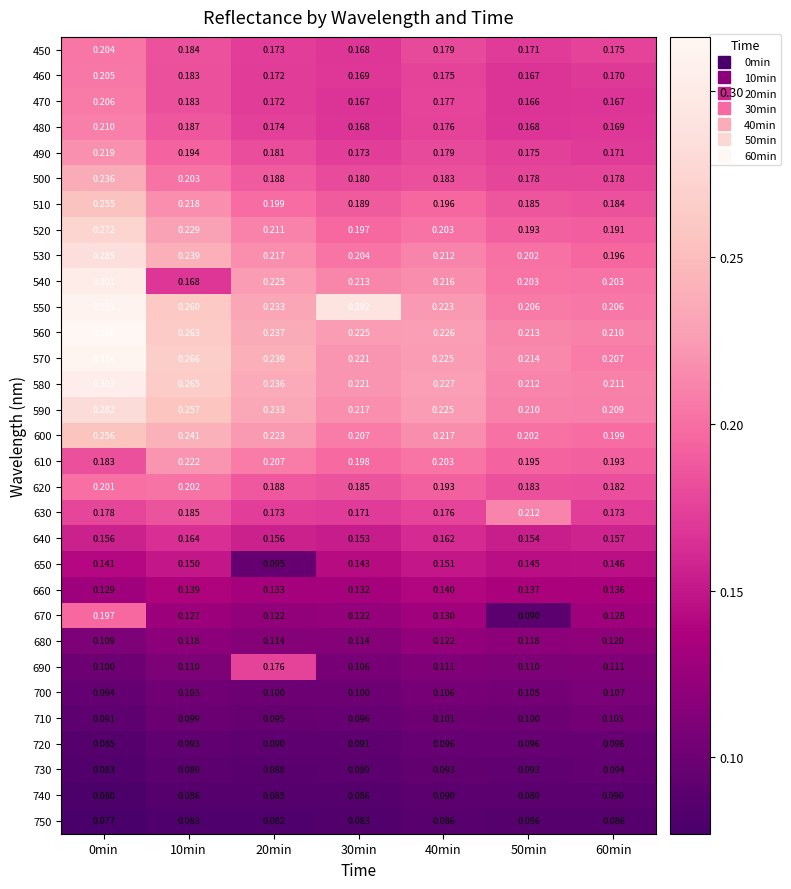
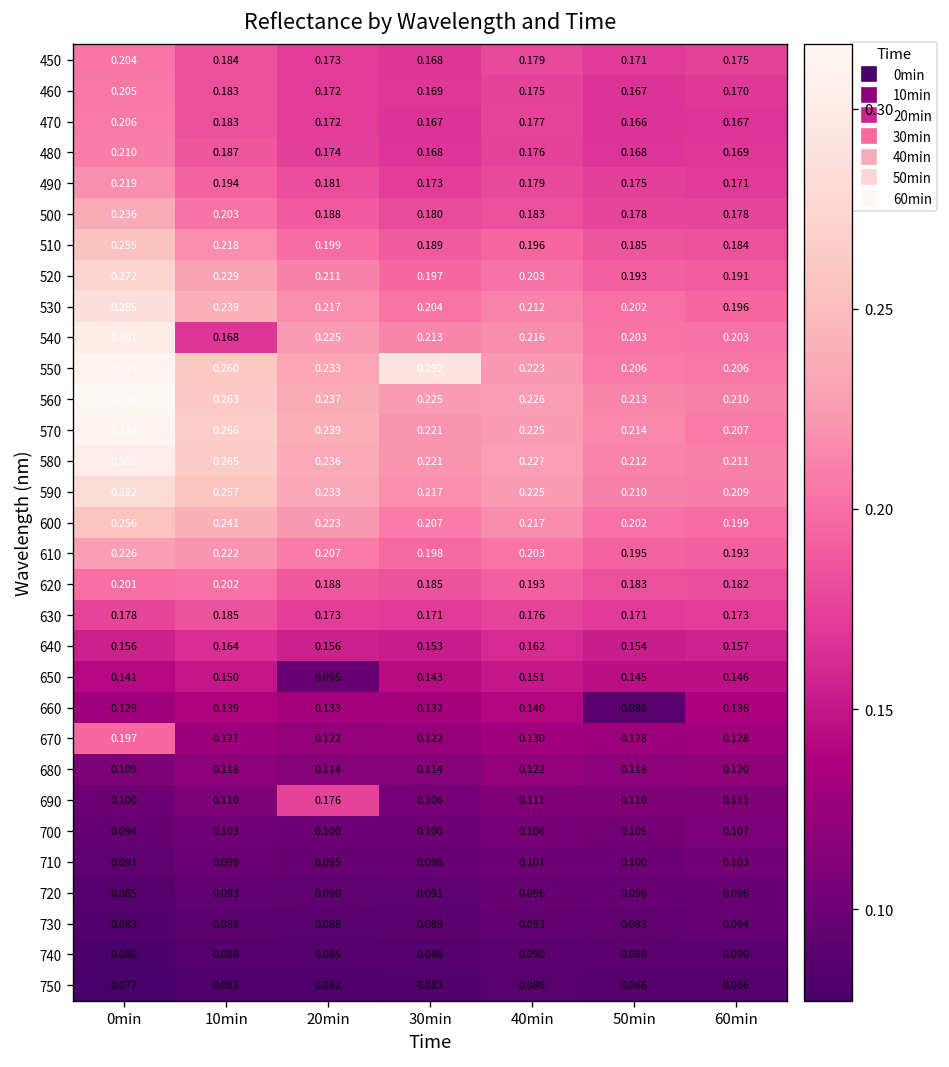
  {
    "610": {
-     "0min": 0.183,
+     "0min": 0.226,
      "10min": 0.222,
      "20min": 0.207,
      "30min": 0.198,
      "40min": 0.203,
      "50min": 0.195,
      "60min": 0.193
    },
    "630": {
      "0min": 0.178,
      "10min": 0.185,
      "20min": 0.173,
      "30min": 0.171,
      "40min": 0.176,
-     "50min": 0.212,
+     "50min": 0.171,
      "60min": 0.173
    },
    "660": {
      "0min": 0.129,
      "10min": 0.139,
      "20min": 0.133,
      "30min": 0.132,
      "40min": 0.140,
-     "50min": 0.137,
+     "50min": 0.086,
      "60min": 0.136
    },
    "670": {
      "0min": 0.197,
      "10min": 0.127,
      "20min": 0.122,
      "30min": 0.122,
      "40min": 0.130,
-     "50min": 0.090,
+     "50min": 0.128,
      "60min": 0.128
    }
  }
